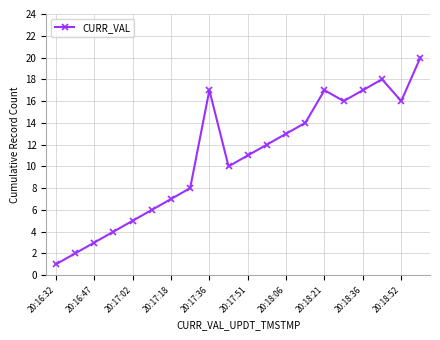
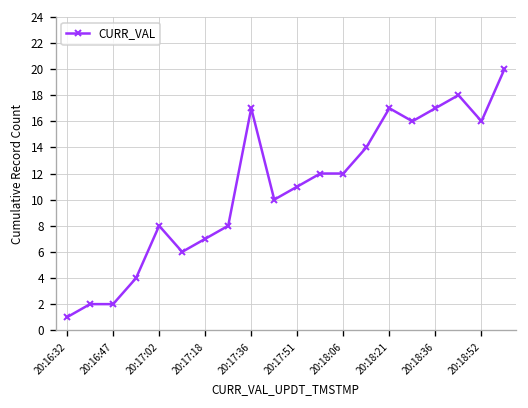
  {
    "20:16:32": 1,
-   "20:16:47": 3,
-   "20:17:02": 5,
+   "20:16:47": 2,
+   "20:17:02": 8,
    "20:17:18": 7,
    "20:17:36": 17,
    "20:17:51": 11,
-   "20:18:06": 13,
+   "20:18:06": 12,
    "20:18:21": 17,
    "20:18:36": 17,
    "20:18:52": 16
  }
